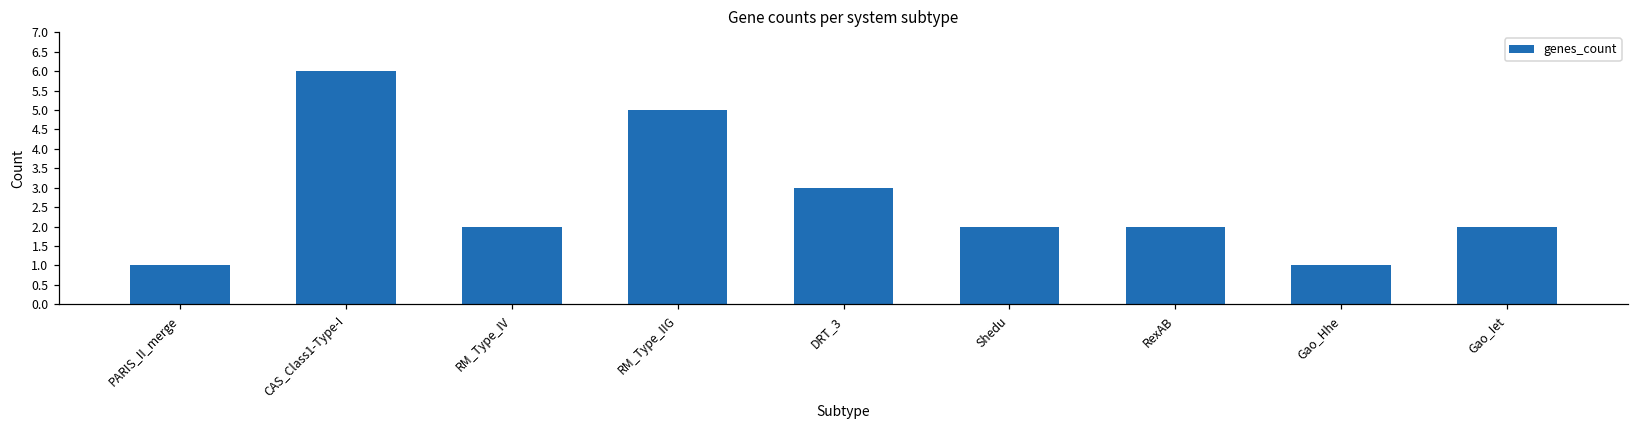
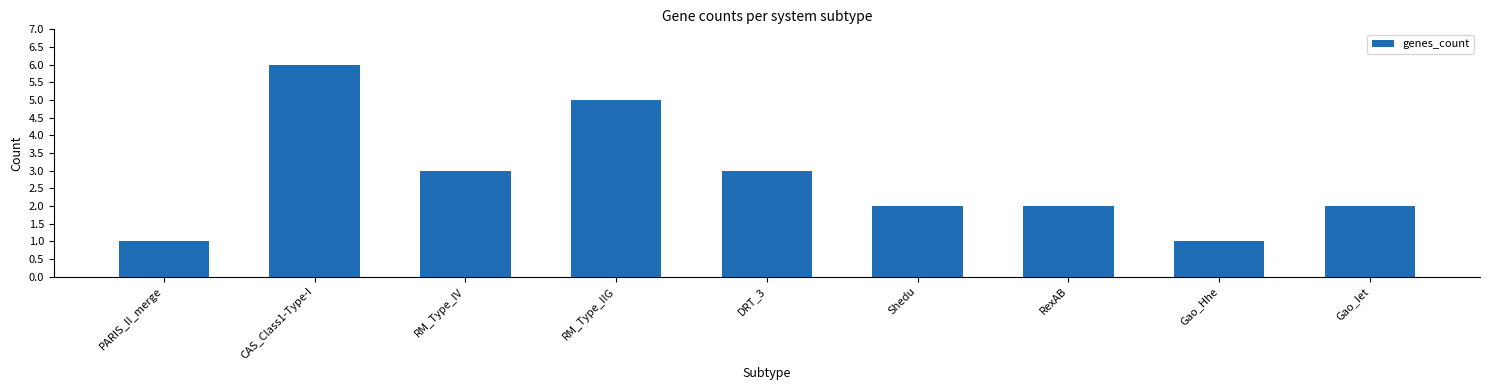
  {
    "PARIS_II_merge": 1,
    "CAS_Class1-Type-I": 6,
-   "RM_Type_IV": 2,
+   "RM_Type_IV": 3,
    "RM_Type_IIG": 5,
    "DRT_3": 3,
    "Shedu": 2,
    "RexAB": 2,
    "Gao_Hhe": 1,
    "Gao_Iet": 2
  }
